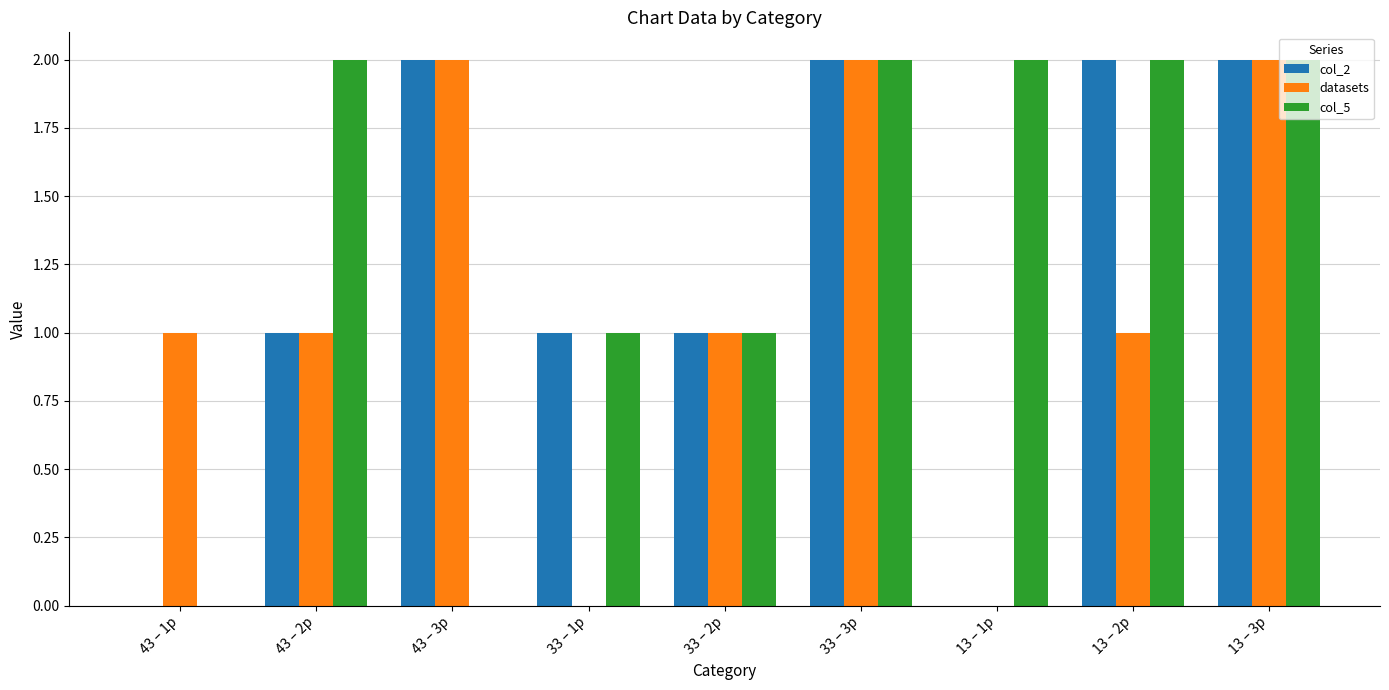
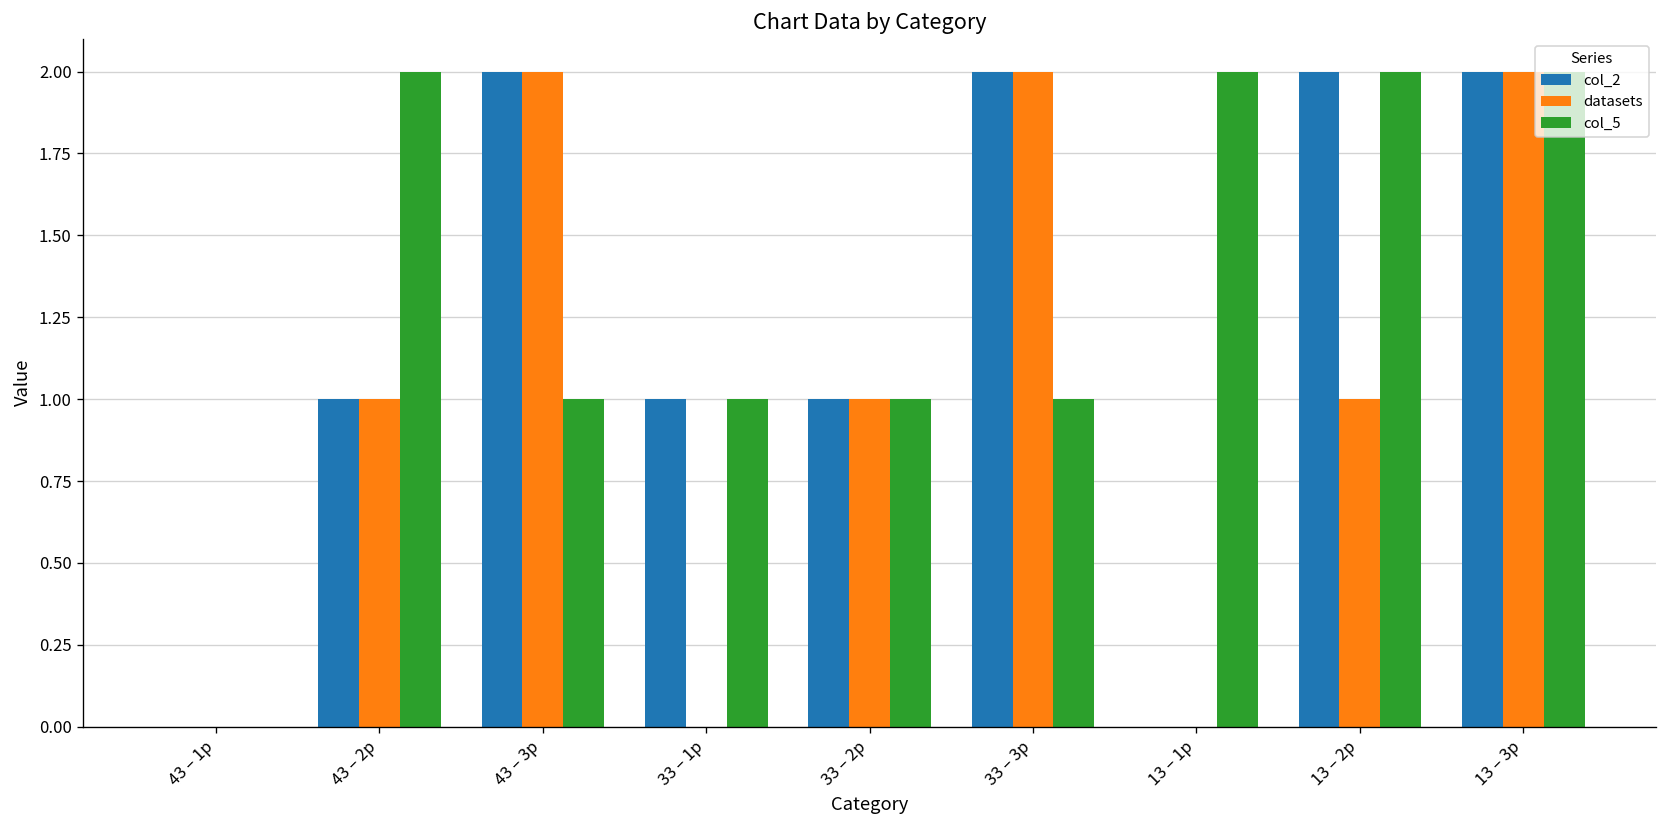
  {
    "col_2": {
      "43 – 1p": 0,
      "43 – 2p": 1,
      "43 – 3p": 2,
      "33 – 1p": 1,
      "33 – 2p": 1,
      "33 – 3p": 2,
      "13 – 1p": 0,
      "13 – 2p": 2,
      "13 – 3p": 2
    },
    "datasets": {
-     "43 – 1p": 1,
+     "43 – 1p": 0,
      "43 – 2p": 1,
      "43 – 3p": 2,
      "33 – 1p": 0,
      "33 – 2p": 1,
      "33 – 3p": 2,
      "13 – 1p": 0,
      "13 – 2p": 1,
      "13 – 3p": 2
    },
    "col_5": {
      "43 – 1p": 0,
      "43 – 2p": 2,
-     "43 – 3p": 0,
+     "43 – 3p": 1,
      "33 – 1p": 1,
      "33 – 2p": 1,
-     "33 – 3p": 2,
+     "33 – 3p": 1,
      "13 – 1p": 2,
      "13 – 2p": 2
    }
  }
